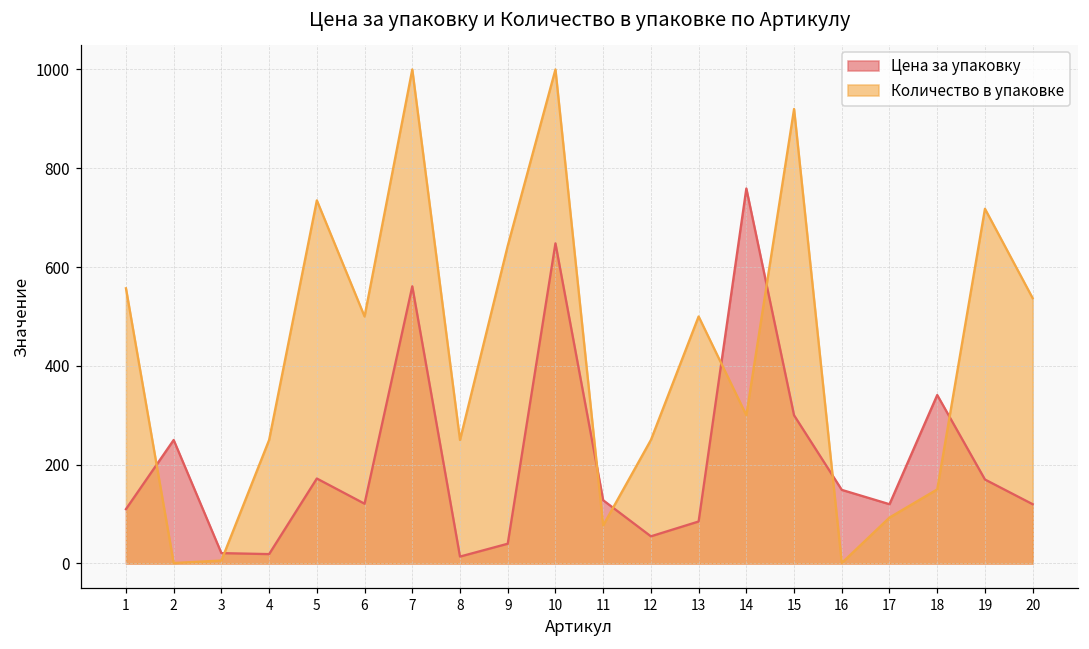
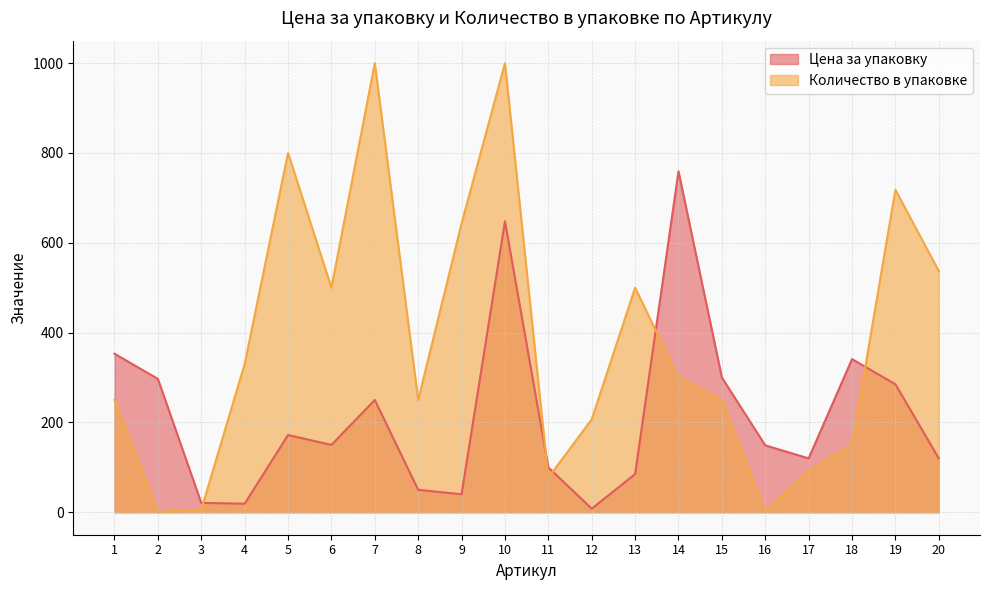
  {
    "Цена за упаковку": {
-     "1": 110,
-     "2": 250,
+     "1": 350,
+     "2": 300,
      "3": 20,
      "4": 20,
      "5": 170,
-     "6": 120,
-     "7": 560,
-     "8": 10,
+     "6": 150,
+     "7": 250,
+     "8": 50,
      "9": 40,
      "10": 650,
-     "11": 130,
-     "12": 60,
+     "11": 100,
+     "12": 10,
      "13": 90,
      "14": 760,
      "15": 300,
      "16": 150,
      "17": 120,
      "18": 340,
-     "19": 170,
+     "19": 290,
      "20": 120
    },
    "Количество в упаковке": {
-     "1": 560,
+     "1": 250,
      "2": 0,
      "3": 10,
-     "4": 250,
-     "5": 740,
+     "4": 330,
+     "5": 800,
      "6": 500,
      "7": 1000,
      "8": 250,
      "9": 640,
      "10": 1000,
      "11": 80,
-     "12": 250,
+     "12": 210,
      "13": 500,
      "14": 300,
-     "15": 920,
+     "15": 250,
      "16": 0,
      "17": 90,
      "18": 150,
      "19": 720,
      "20": 540
    }
  }
